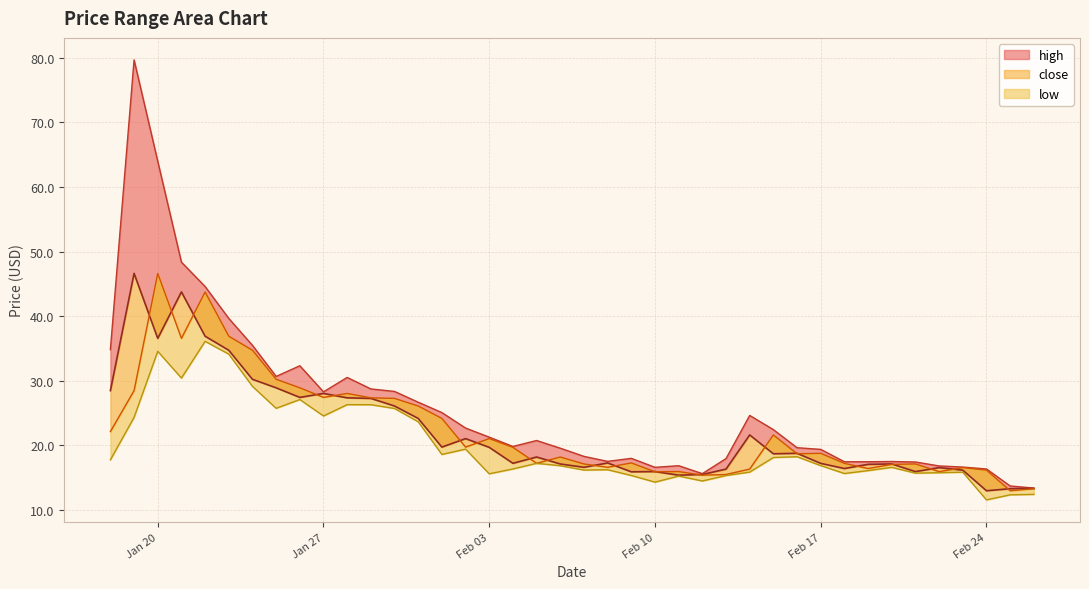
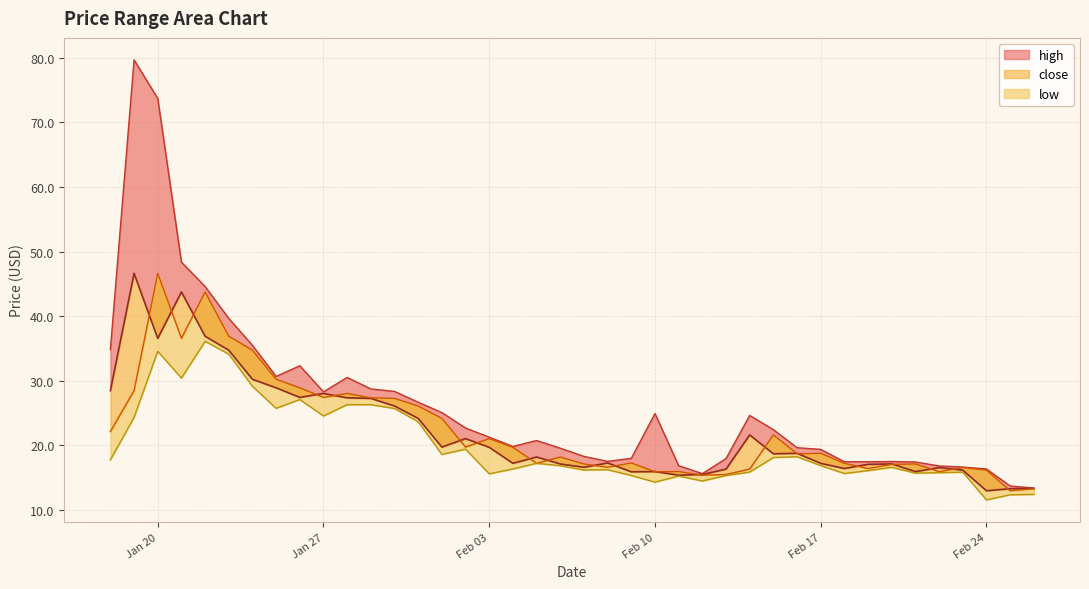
  {
    "high": {
-     "Jan 20": 64,
-     "Feb 10": 17,
+     "Jan 20": 74,
+     "Feb 10": 25,
      "Feb 17": 19
    }
  }
